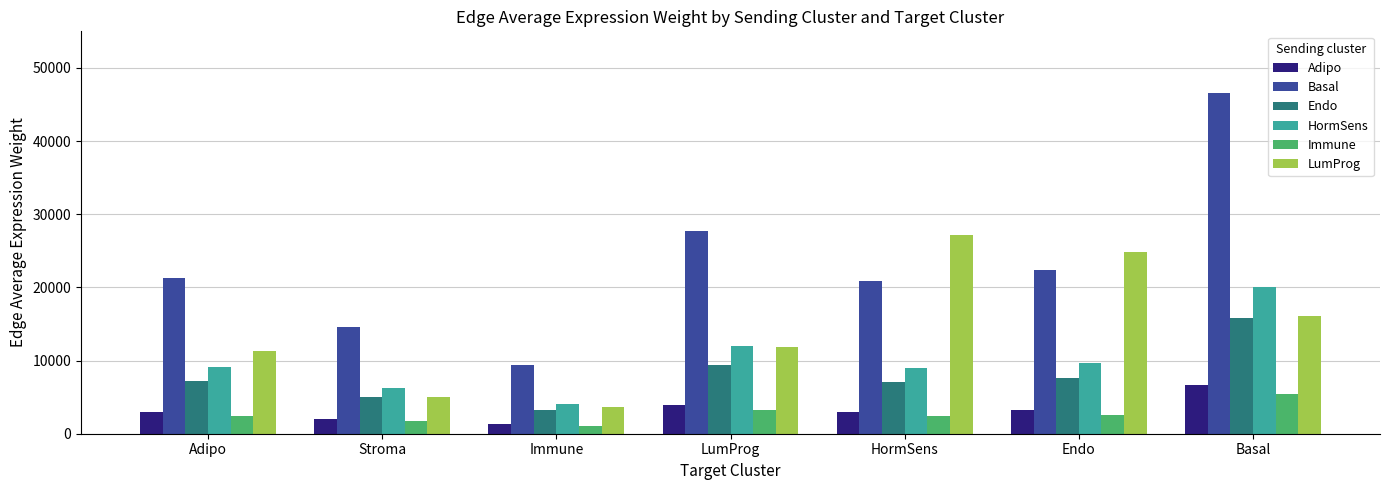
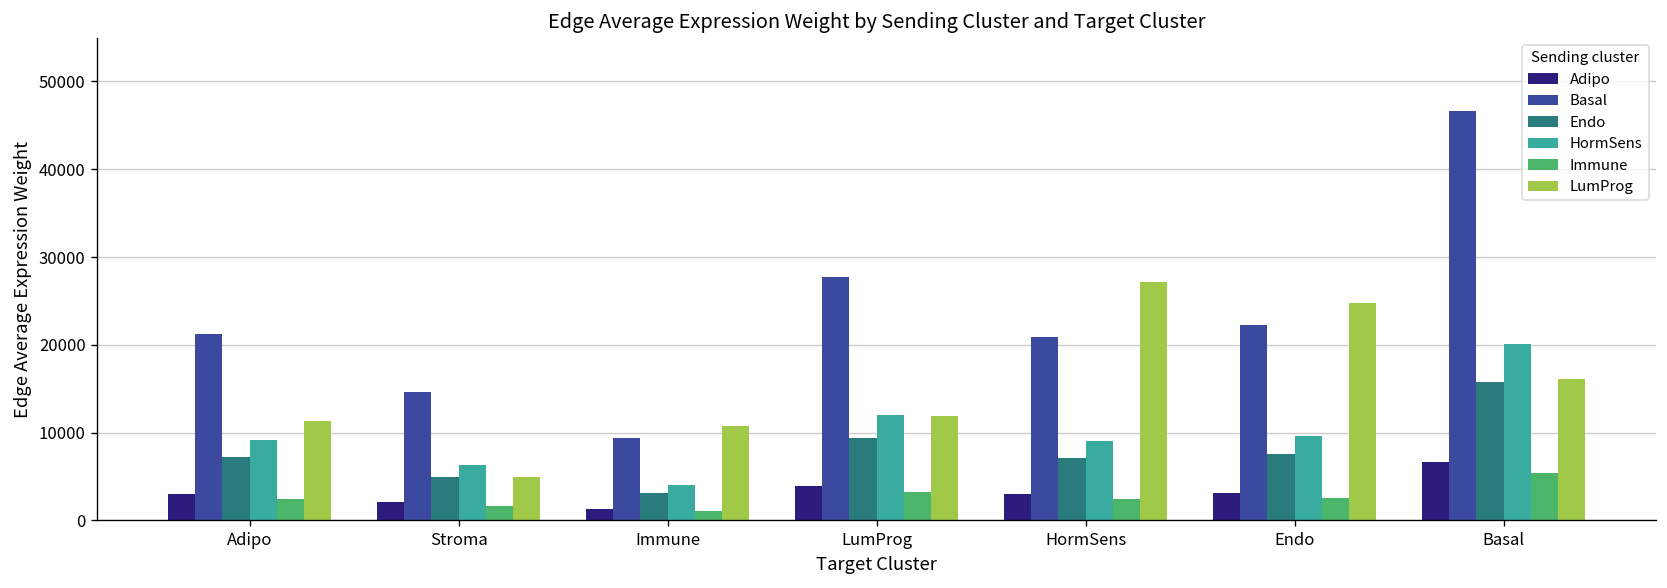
  {
    "Endo": {
      "Adipo": 7000,
      "Stroma": 5000,
      "Immune": 3000,
      "LumProg": 9000,
      "HormSens": 7000,
      "Endo": 8000,
      "Basal": 16000
    },
    "LumProg": {
      "Adipo": 11000,
      "Stroma": 5000,
-     "Immune": 4000,
+     "Immune": 11000,
      "LumProg": 12000,
      "HormSens": 27000,
      "Endo": 25000,
      "Basal": 16000
    }
  }
